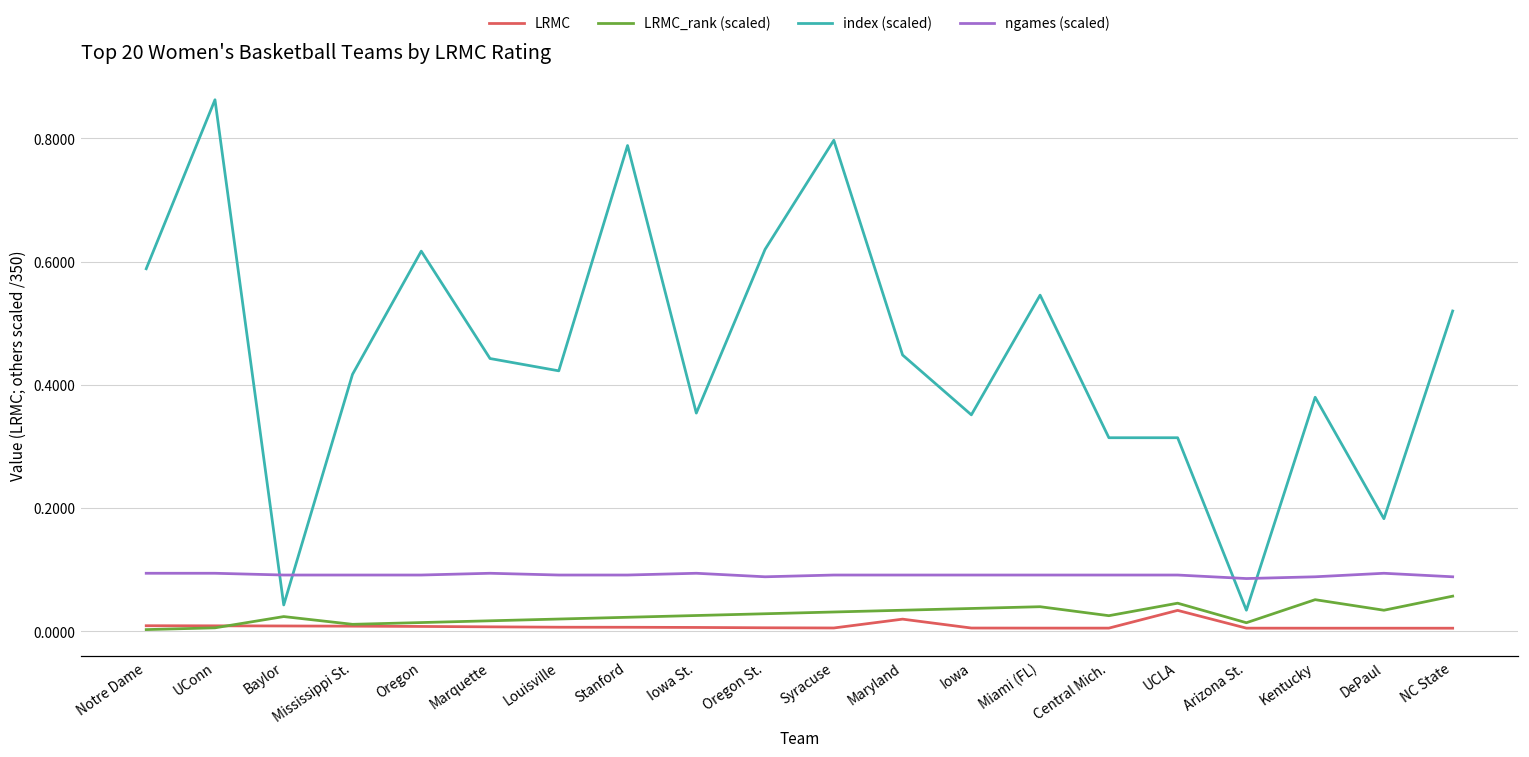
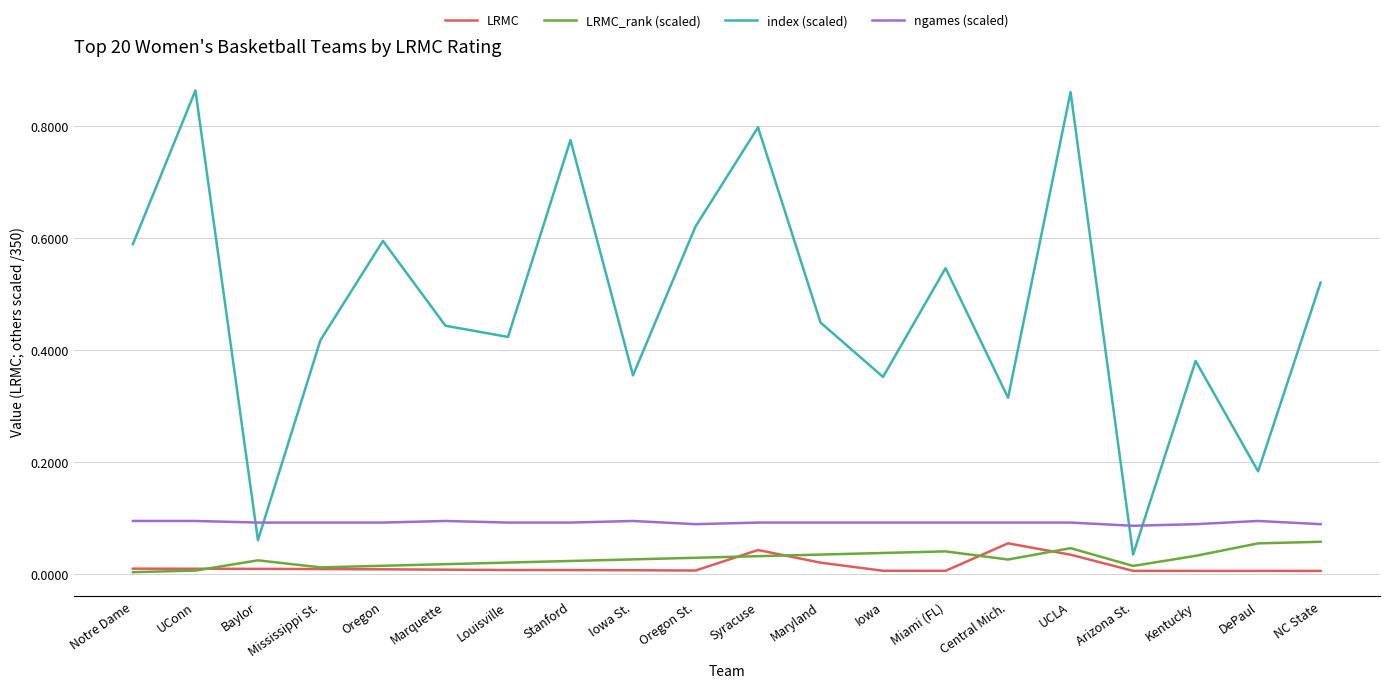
  {
    "LRMC": {
      "Notre Dame": 0.01,
      "Baylor": 0.01,
      "Oregon": 0.01,
      "Marquette": 0.01,
      "Louisville": 0.01,
      "Stanford": 0.01,
      "Iowa St.": 0.01,
      "Oregon St.": 0.01,
-     "Syracuse": 0.01,
+     "Syracuse": 0.04,
      "Maryland": 0.02,
      "Iowa": 0.01,
      "Miami (FL)": 0.01,
-     "Central Mich.": 0.01,
+     "Central Mich.": 0.05,
      "UCLA": 0.03,
      "Arizona St.": 0.01,
      "Kentucky": 0.01,
      "DePaul": 0.01,
      "NC State": 0.01
    },
    "LRMC_rank (scaled)": {
      "Notre Dame": 0.00,
      "Baylor": 0.02,
      "Oregon": 0.01,
      "Marquette": 0.02,
      "Louisville": 0.02,
      "Stanford": 0.02,
      "Iowa St.": 0.03,
      "Oregon St.": 0.03,
      "Syracuse": 0.03,
      "Maryland": 0.03,
      "Iowa": 0.04,
      "Miami (FL)": 0.04,
      "Central Mich.": 0.03,
      "UCLA": 0.05,
      "Arizona St.": 0.01,
-     "Kentucky": 0.05,
-     "DePaul": 0.03,
+     "Kentucky": 0.03,
+     "DePaul": 0.05,
      "NC State": 0.06
    },
    "index (scaled)": {
      "Notre Dame": 0.59,
      "UConn": 0.86,
-     "Baylor": 0.04,
+     "Baylor": 0.06,
      "Mississippi St.": 0.42,
-     "Oregon": 0.62,
+     "Oregon": 0.59,
      "Marquette": 0.44,
      "Louisville": 0.42,
-     "Stanford": 0.79,
+     "Stanford": 0.77,
      "Iowa St.": 0.35,
      "Oregon St.": 0.62,
      "Syracuse": 0.80,
      "Maryland": 0.45,
      "Iowa": 0.35,
      "Miami (FL)": 0.55,
      "Central Mich.": 0.31,
-     "UCLA": 0.31,
+     "UCLA": 0.86,
      "Arizona St.": 0.03,
      "Kentucky": 0.38,
      "DePaul": 0.18,
      "NC State": 0.52
    },
    "ngames (scaled)": {
      "Notre Dame": 0.09,
      "UConn": 0.09,
      "Baylor": 0.09,
      "Mississippi St.": 0.09,
      "Oregon": 0.09,
      "Marquette": 0.09,
      "Louisville": 0.09,
      "Stanford": 0.09,
      "Iowa St.": 0.09,
      "Oregon St.": 0.09,
      "Syracuse": 0.09,
      "Maryland": 0.09,
      "Iowa": 0.09,
      "Miami (FL)": 0.09,
      "Central Mich.": 0.09,
      "UCLA": 0.09,
      "Arizona St.": 0.09,
      "Kentucky": 0.09,
      "DePaul": 0.09,
      "NC State": 0.09
    }
  }
